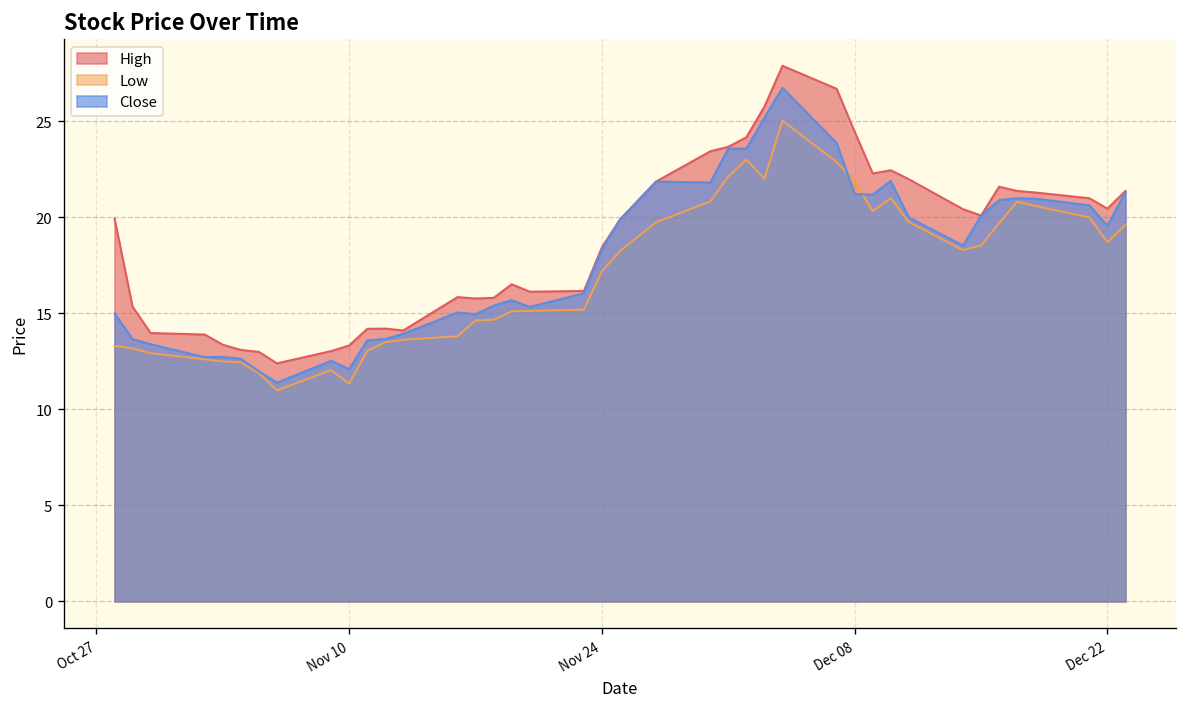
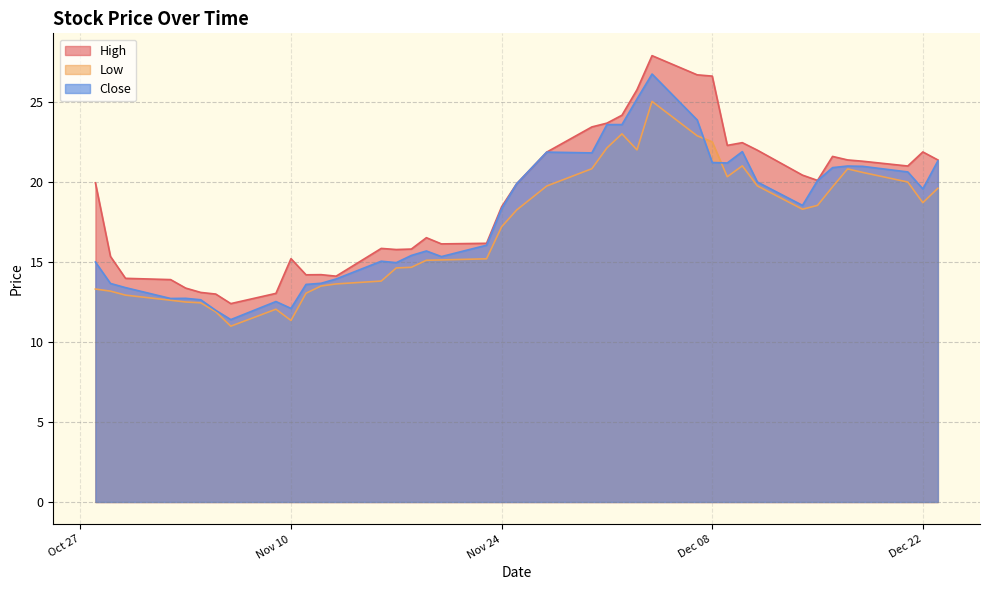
  {
    "High": {
-     "Nov 10": 13.3,
-     "Dec 08": 24.5,
-     "Dec 22": 20.5
+     "Nov 10": 15.2,
+     "Dec 08": 26.6,
+     "Dec 22": 21.9
    },
    "Low": {
      "Nov 10": 11.3,
      "Nov 24": 17.2,
-     "Dec 08": 21.9,
+     "Dec 08": 22.5,
      "Dec 22": 18.7
    },
    "Close": {
      "Nov 10": 12.1,
      "Dec 08": 21.2,
      "Dec 22": 19.6
    }
  }
